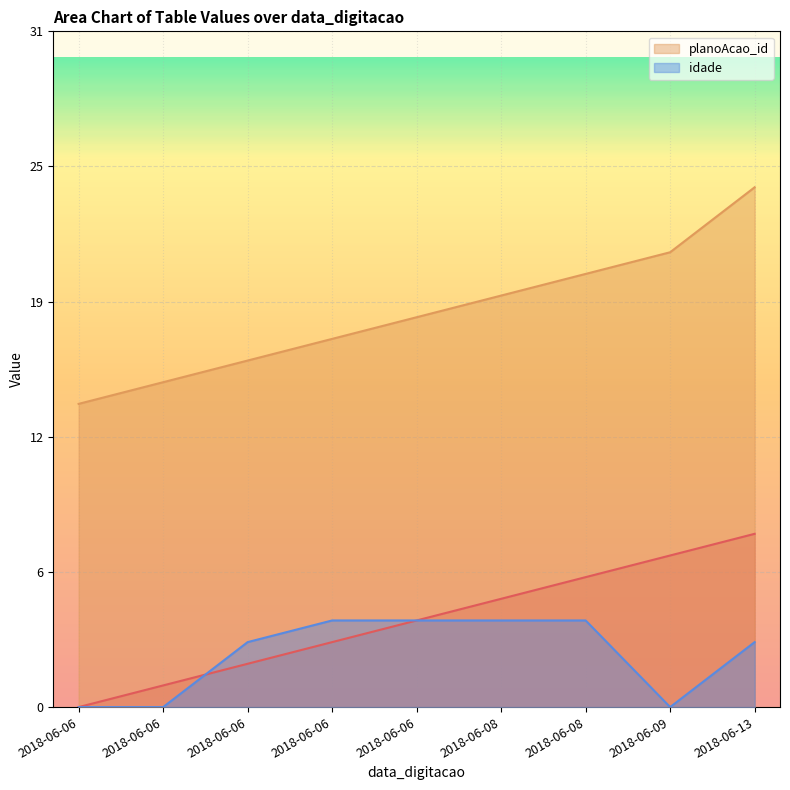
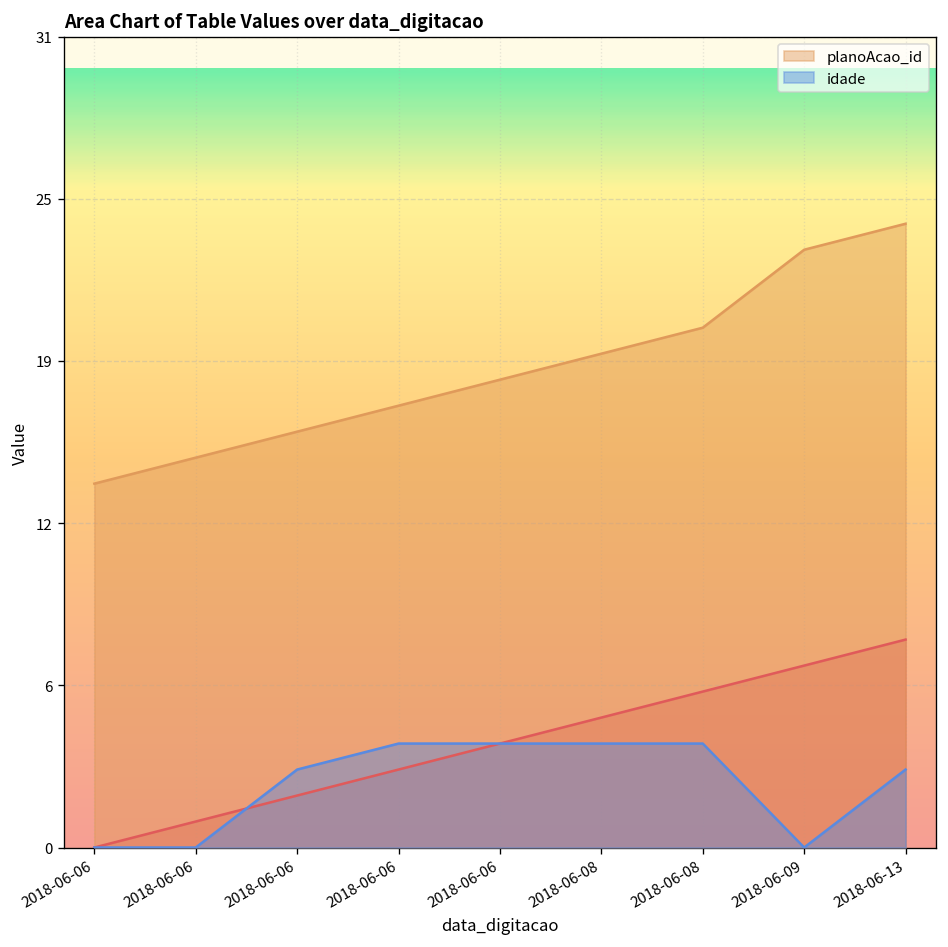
  {
    "planoAcao_id": {
-     "2018-06-09": 21,
+     "2018-06-09": 23,
      "2018-06-13": 24
    },
    "idade": {
      "2018-06-09": 0,
      "2018-06-13": 3
    }
  }
